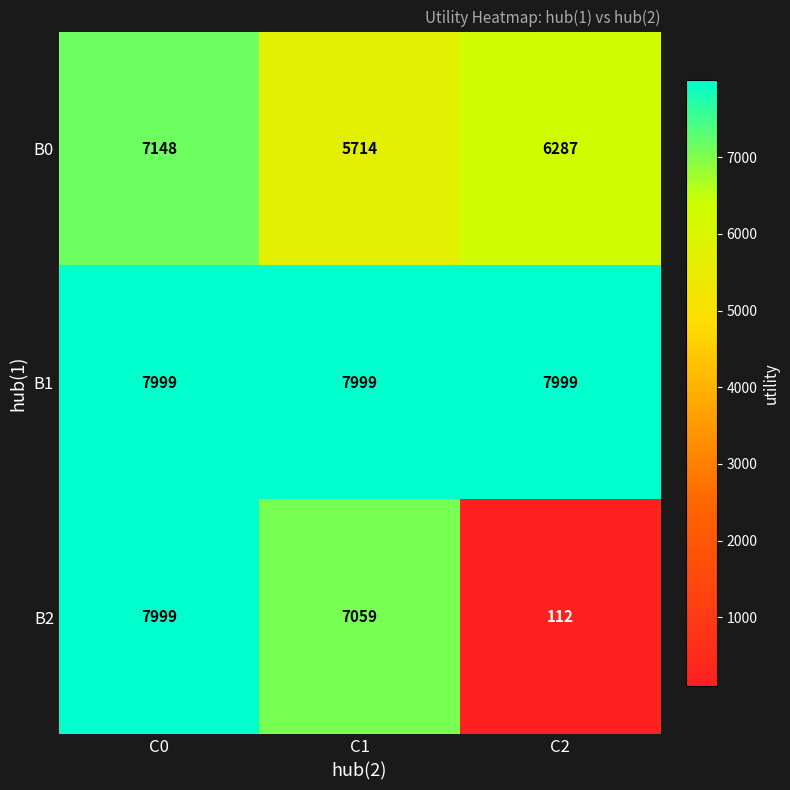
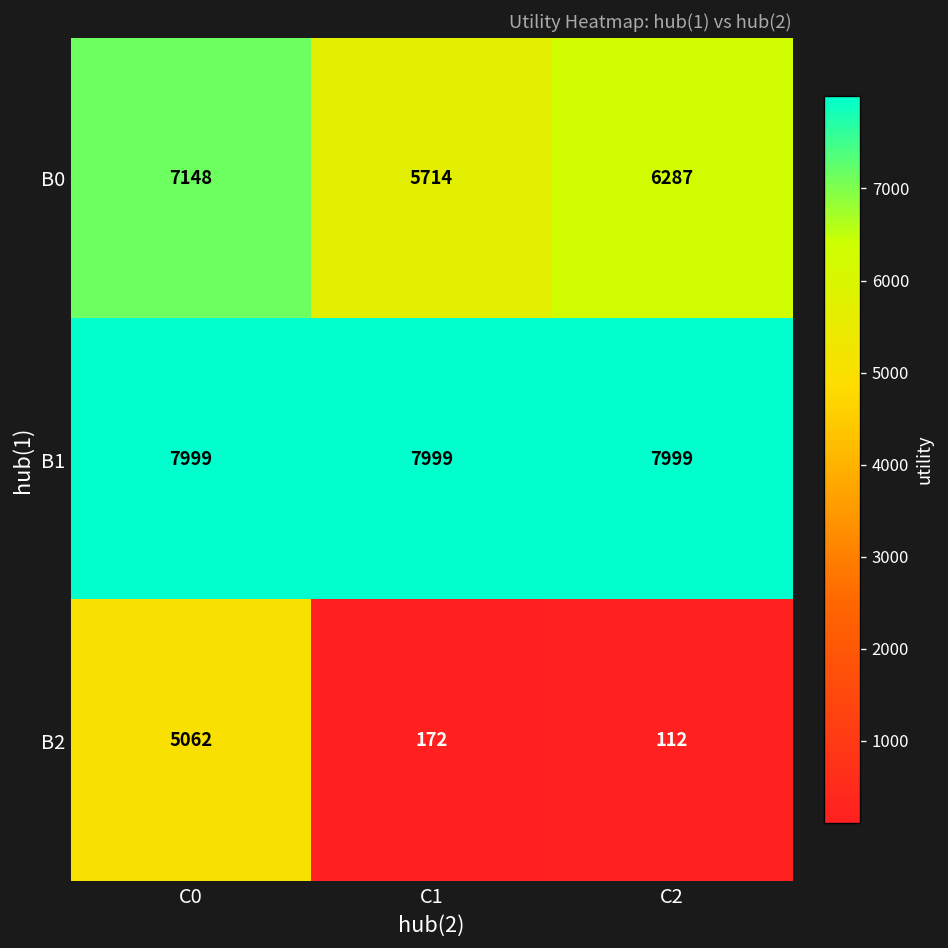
  {
    "B0": {
      "C0": 7148,
      "C1": 5714,
      "C2": 6287
    },
    "B1": {
      "C0": 7999,
      "C1": 7999,
      "C2": 7999
    },
    "B2": {
-     "C0": 7999,
-     "C1": 7059,
+     "C0": 5062,
+     "C1": 172,
      "C2": 112
    }
  }
